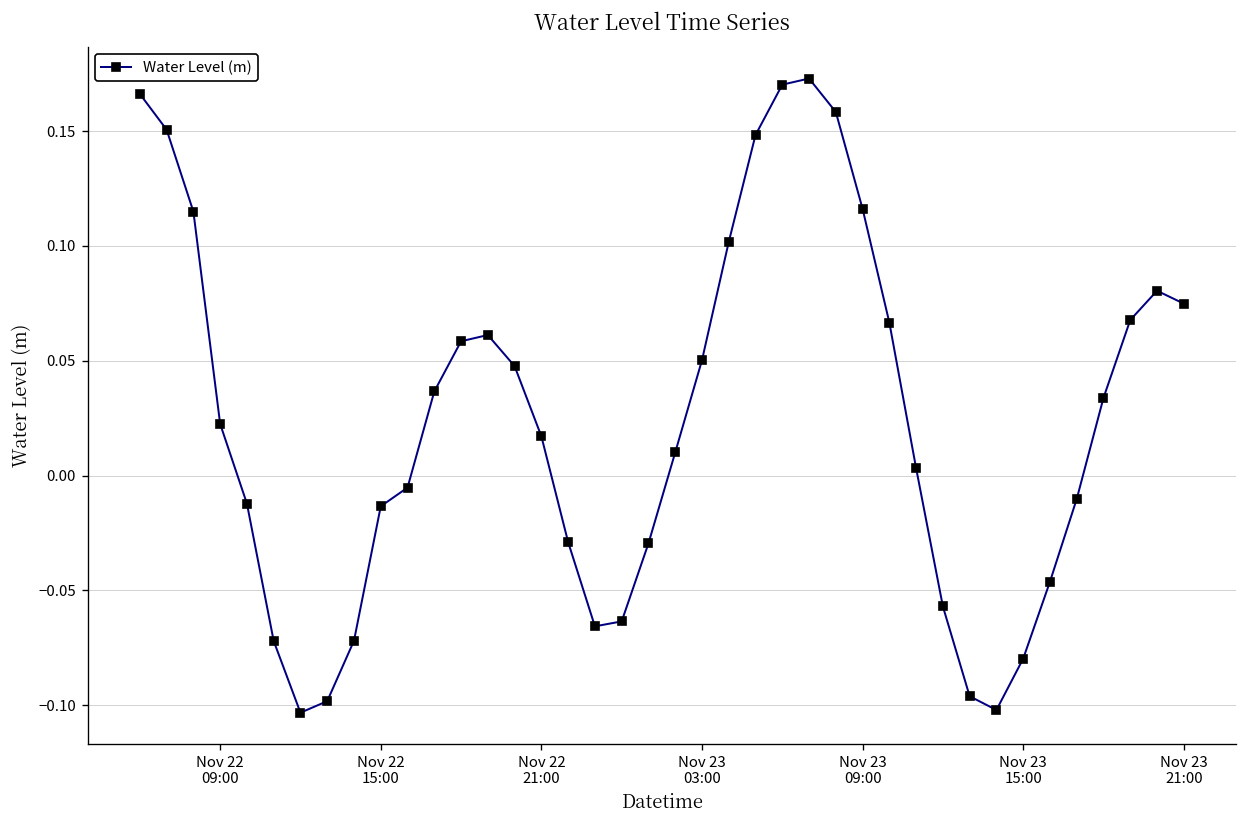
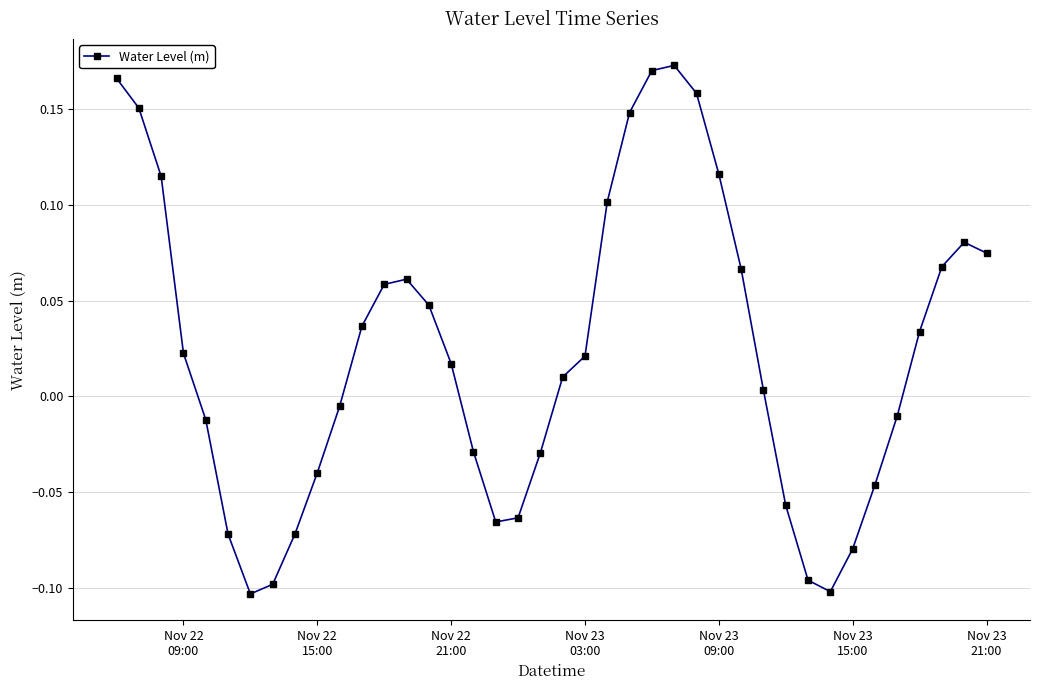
  {
    "Nov 22 09:00": 0.022,
-   "Nov 22 15:00": -0.013,
+   "Nov 22 15:00": -0.040,
    "Nov 22 21:00": 0.017,
-   "Nov 23 03:00": 0.050,
+   "Nov 23 03:00": 0.021,
    "Nov 23 09:00": 0.116,
    "Nov 23 15:00": -0.080,
    "Nov 23 21:00": 0.075
  }
